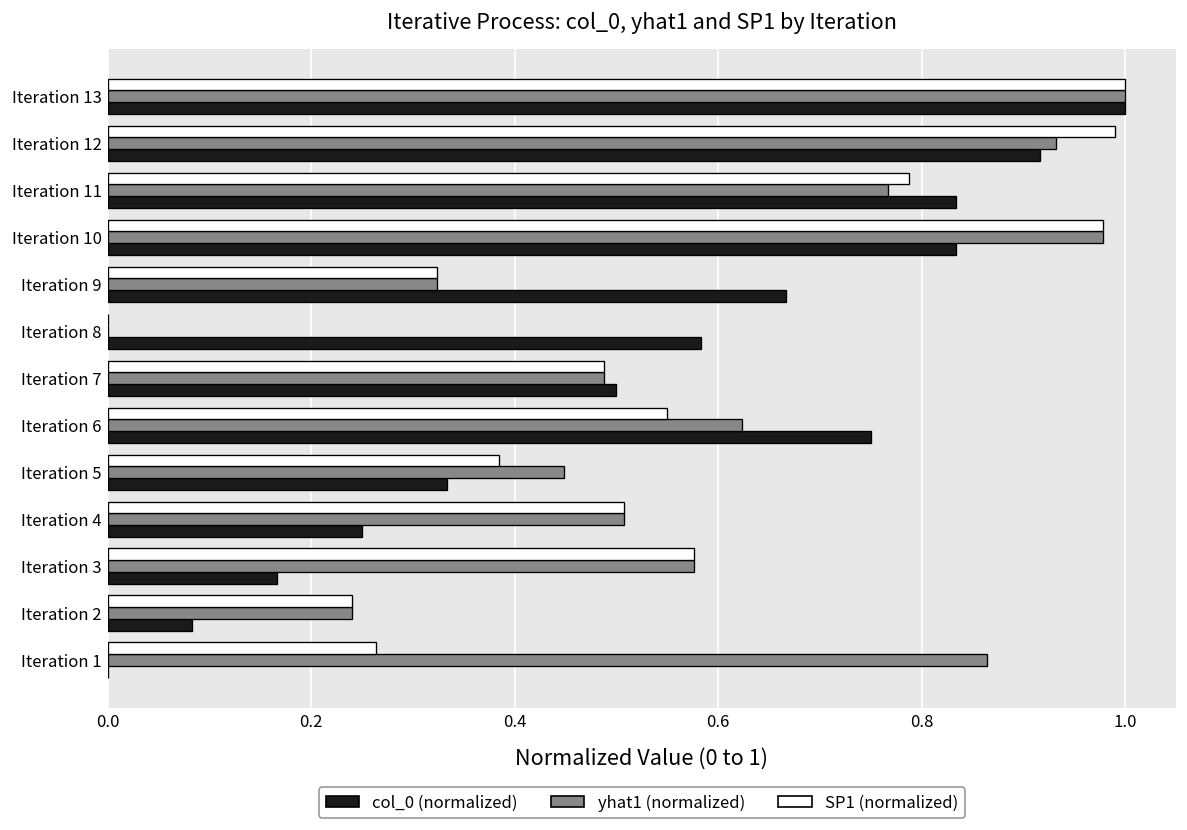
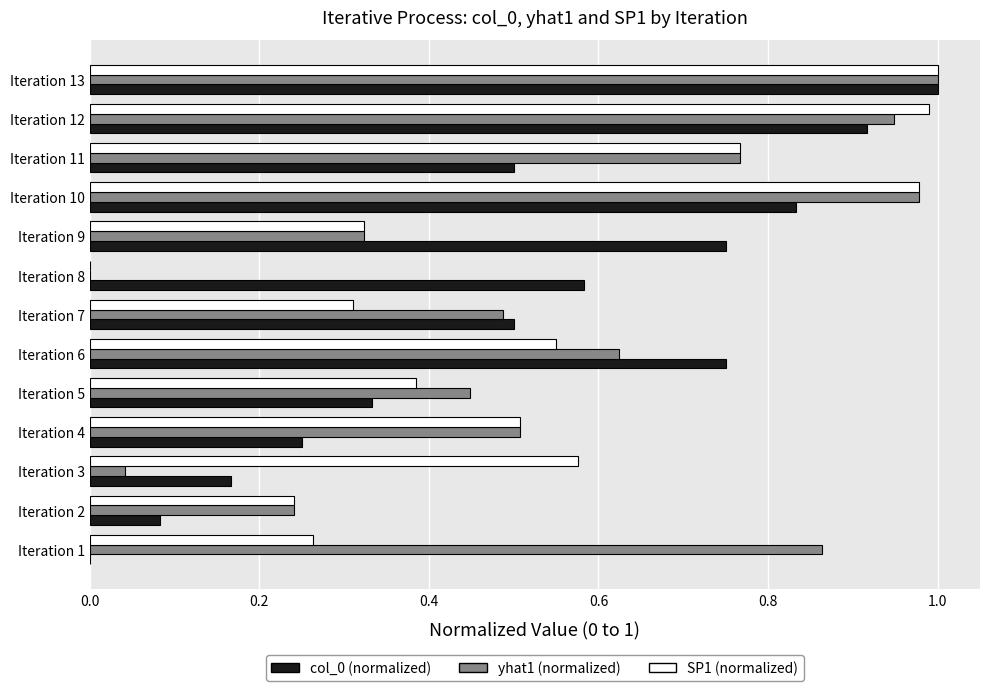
  {
    "col_0 (normalized)": {
      "Iteration 13": 1.00,
      "Iteration 12": 0.92,
-     "Iteration 11": 0.83,
+     "Iteration 11": 0.50,
      "Iteration 10": 0.83,
-     "Iteration 9": 0.67,
+     "Iteration 9": 0.75,
      "Iteration 8": 0.58,
      "Iteration 7": 0.50,
      "Iteration 6": 0.75,
      "Iteration 5": 0.33,
      "Iteration 4": 0.25,
      "Iteration 3": 0.17,
      "Iteration 2": 0.08,
      "Iteration 1": 0.00
    },
    "yhat1 (normalized)": {
      "Iteration 13": 1.00,
-     "Iteration 12": 0.93,
+     "Iteration 12": 0.95,
      "Iteration 11": 0.77,
      "Iteration 10": 0.98,
      "Iteration 9": 0.32,
      "Iteration 8": 0.00,
      "Iteration 7": 0.49,
      "Iteration 6": 0.62,
      "Iteration 5": 0.45,
      "Iteration 4": 0.51,
-     "Iteration 3": 0.58,
+     "Iteration 3": 0.04,
      "Iteration 2": 0.24,
      "Iteration 1": 0.86
    },
    "SP1 (normalized)": {
      "Iteration 13": 1.00,
      "Iteration 12": 0.99,
-     "Iteration 11": 0.79,
+     "Iteration 11": 0.77,
      "Iteration 10": 0.98,
      "Iteration 9": 0.32,
      "Iteration 8": 0.00,
-     "Iteration 7": 0.49,
+     "Iteration 7": 0.31,
      "Iteration 6": 0.55,
      "Iteration 5": 0.38,
      "Iteration 4": 0.51,
      "Iteration 3": 0.58,
      "Iteration 2": 0.24,
      "Iteration 1": 0.26
    }
  }
